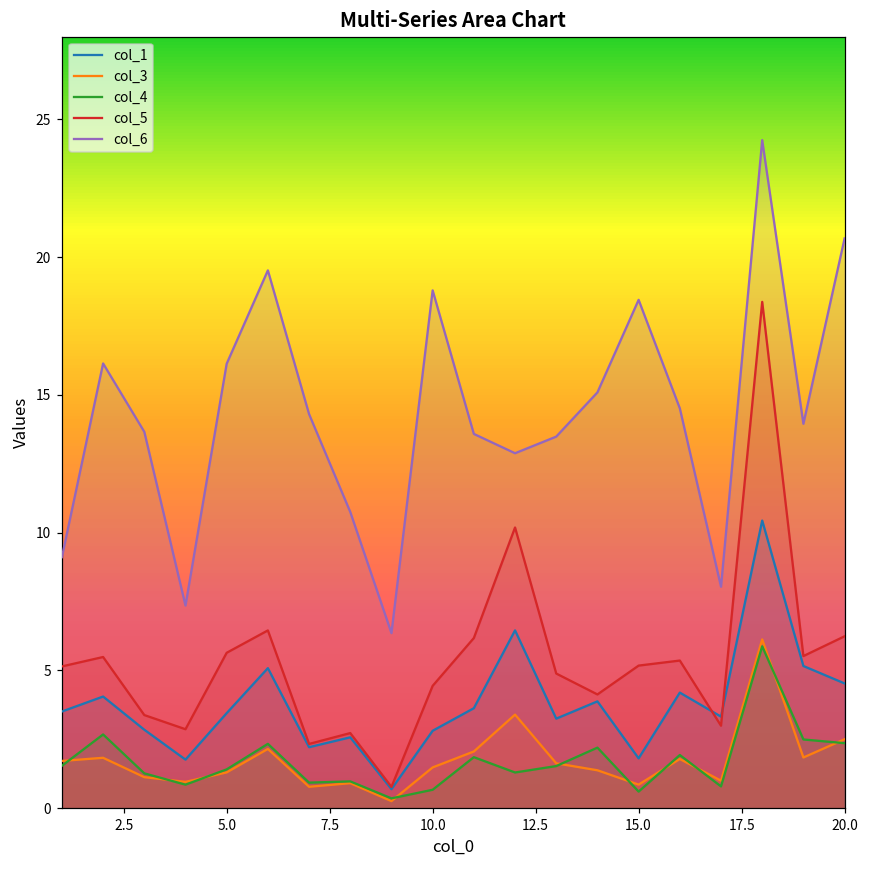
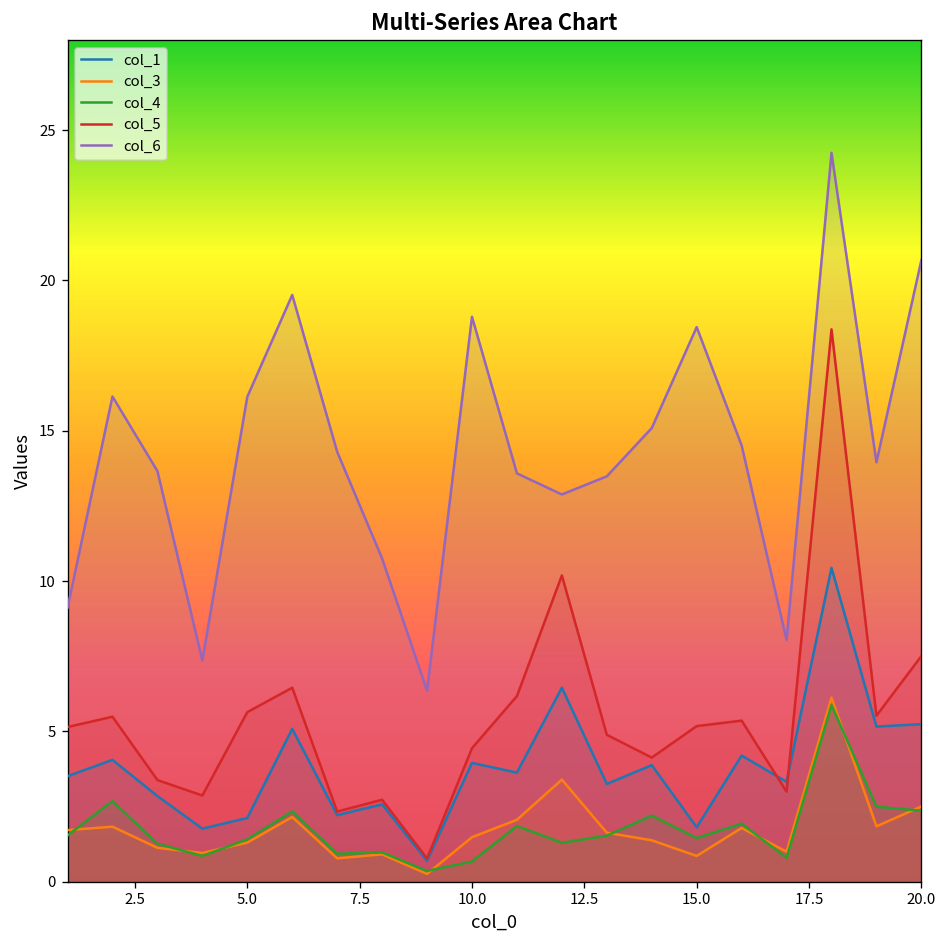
  {
    "col_1": {
-     "5.0": 3.5,
-     "10.0": 2.8,
+     "5.0": 2.1,
+     "10.0": 4.0,
      "15.0": 1.8,
-     "20.0": 4.5
+     "20.0": 5.2
    },
    "col_3": {
      "5.0": 1.3,
      "10.0": 1.5,
      "15.0": 0.9,
      "20.0": 2.5
    },
    "col_4": {
      "5.0": 1.4,
      "10.0": 0.7,
-     "15.0": 0.6,
+     "15.0": 1.5,
      "20.0": 2.4
    },
    "col_5": {
      "5.0": 5.6,
      "10.0": 4.4,
      "15.0": 5.2,
-     "20.0": 6.2
+     "20.0": 7.5
    },
    "col_6": {
      "5.0": 16.1,
      "10.0": 18.8,
      "15.0": 18.4,
      "20.0": 20.7
    }
  }
